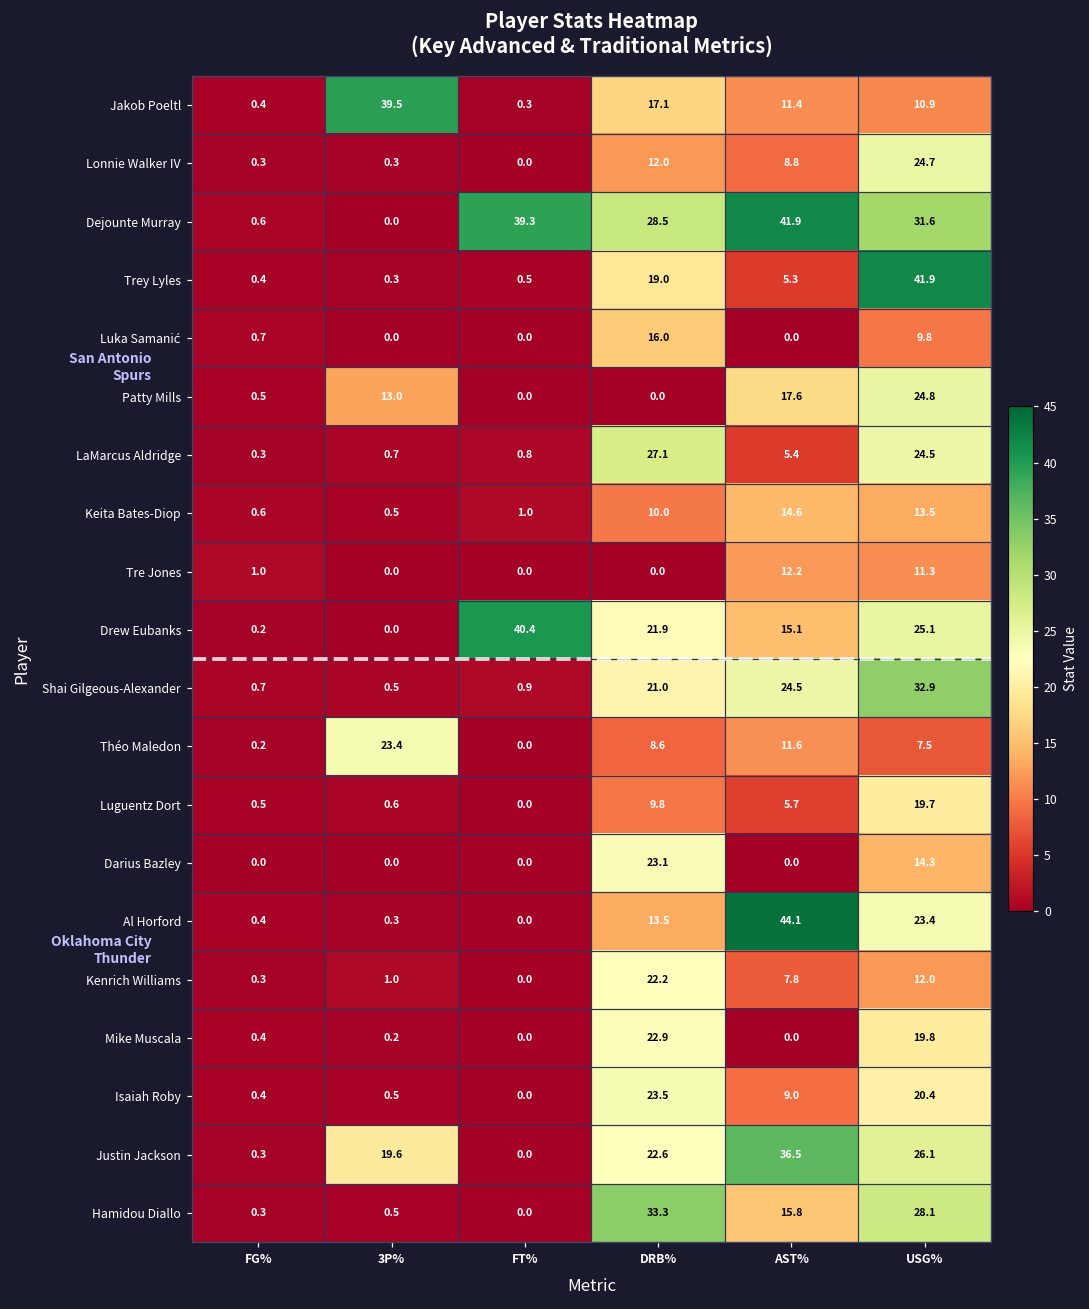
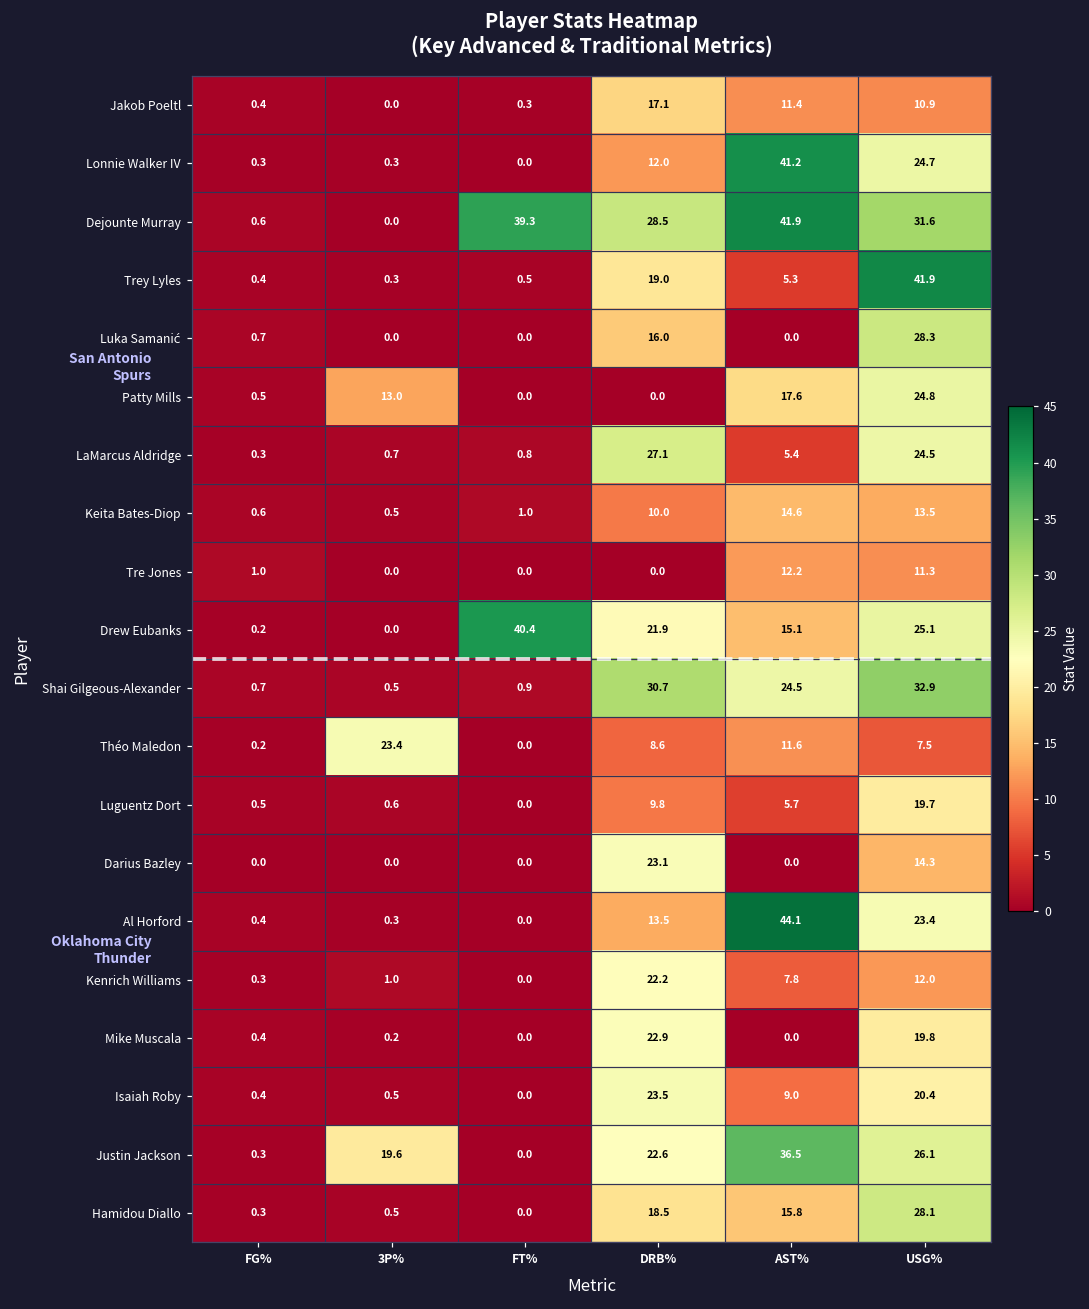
  {
    "Jakob Poeltl": {
      "FG%": 0.4,
-     "3P%": 39.5,
+     "3P%": 0.0,
      "FT%": 0.3,
      "DRB%": 17.1,
      "AST%": 11.4,
      "USG%": 10.9
    },
    "Lonnie Walker IV": {
      "FG%": 0.3,
      "3P%": 0.3,
      "FT%": 0.0,
      "DRB%": 12.0,
-     "AST%": 8.8,
+     "AST%": 41.2,
      "USG%": 24.7
    },
    "Dejounte Murray": {
      "FG%": 0.6,
      "3P%": 0.0,
      "FT%": 39.3,
      "DRB%": 28.5,
      "AST%": 41.9,
      "USG%": 31.6
    },
    "Trey Lyles": {
      "FG%": 0.4,
      "3P%": 0.3,
      "FT%": 0.5,
      "DRB%": 19.0,
      "AST%": 5.3,
      "USG%": 41.9
    },
    "Luka Samanić": {
      "FG%": 0.7,
      "3P%": 0.0,
      "FT%": 0.0,
      "DRB%": 16.0,
      "AST%": 0.0,
-     "USG%": 9.8
+     "USG%": 28.3
    },
    "Patty Mills": {
      "FG%": 0.5,
      "3P%": 13.0,
      "FT%": 0.0,
      "DRB%": 0.0,
      "AST%": 17.6,
      "USG%": 24.8
    },
    "LaMarcus Aldridge": {
      "FG%": 0.3,
      "3P%": 0.7,
      "FT%": 0.8,
      "DRB%": 27.1,
      "AST%": 5.4,
      "USG%": 24.5
    },
    "Keita Bates-Diop": {
      "FG%": 0.6,
      "3P%": 0.5,
      "FT%": 1.0,
      "DRB%": 10.0,
      "AST%": 14.6,
      "USG%": 13.5
    },
    "Tre Jones": {
      "FG%": 1.0,
      "3P%": 0.0,
      "FT%": 0.0,
      "DRB%": 0.0,
      "AST%": 12.2,
      "USG%": 11.3
    },
    "Drew Eubanks": {
      "FG%": 0.2,
      "3P%": 0.0,
      "FT%": 40.4,
      "DRB%": 21.9,
      "AST%": 15.1,
      "USG%": 25.1
    },
    "Shai Gilgeous-Alexander": {
      "FG%": 0.7,
      "3P%": 0.5,
      "FT%": 0.9,
-     "DRB%": 21.0,
+     "DRB%": 30.7,
      "AST%": 24.5,
      "USG%": 32.9
    },
    "Théo Maledon": {
      "FG%": 0.2,
      "3P%": 23.4,
      "FT%": 0.0,
      "DRB%": 8.6,
      "AST%": 11.6,
      "USG%": 7.5
    },
    "Luguentz Dort": {
      "FG%": 0.5,
      "3P%": 0.6,
      "FT%": 0.0,
      "DRB%": 9.8,
      "AST%": 5.7,
      "USG%": 19.7
    },
    "Darius Bazley": {
      "FG%": 0.0,
      "3P%": 0.0,
      "FT%": 0.0,
      "DRB%": 23.1,
      "AST%": 0.0,
      "USG%": 14.3
    },
    "Al Horford": {
      "FG%": 0.4,
      "3P%": 0.3,
      "FT%": 0.0,
      "DRB%": 13.5,
      "AST%": 44.1,
      "USG%": 23.4
    },
    "Kenrich Williams": {
      "FG%": 0.3,
      "3P%": 1.0,
      "FT%": 0.0,
      "DRB%": 22.2,
      "AST%": 7.8,
      "USG%": 12.0
    },
    "Mike Muscala": {
      "FG%": 0.4,
      "3P%": 0.2,
      "FT%": 0.0,
      "DRB%": 22.9,
      "AST%": 0.0,
      "USG%": 19.8
    },
    "Isaiah Roby": {
      "FG%": 0.4,
      "3P%": 0.5,
      "FT%": 0.0,
      "DRB%": 23.5,
      "AST%": 9.0,
      "USG%": 20.4
    },
    "Justin Jackson": {
      "FG%": 0.3,
      "3P%": 19.6,
      "FT%": 0.0,
      "DRB%": 22.6,
      "AST%": 36.5,
      "USG%": 26.1
    },
    "Hamidou Diallo": {
      "FG%": 0.3,
      "3P%": 0.5,
      "FT%": 0.0,
-     "DRB%": 33.3,
+     "DRB%": 18.5,
      "AST%": 15.8,
      "USG%": 28.1
    }
  }
